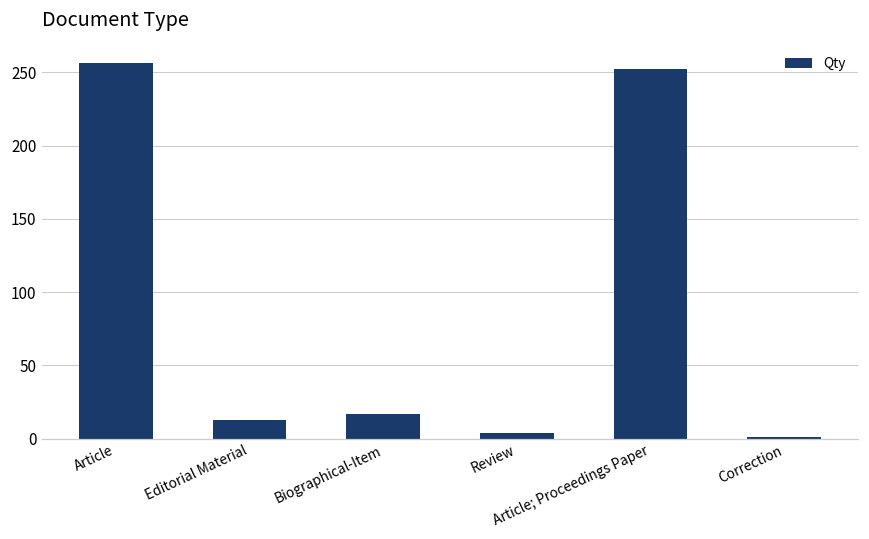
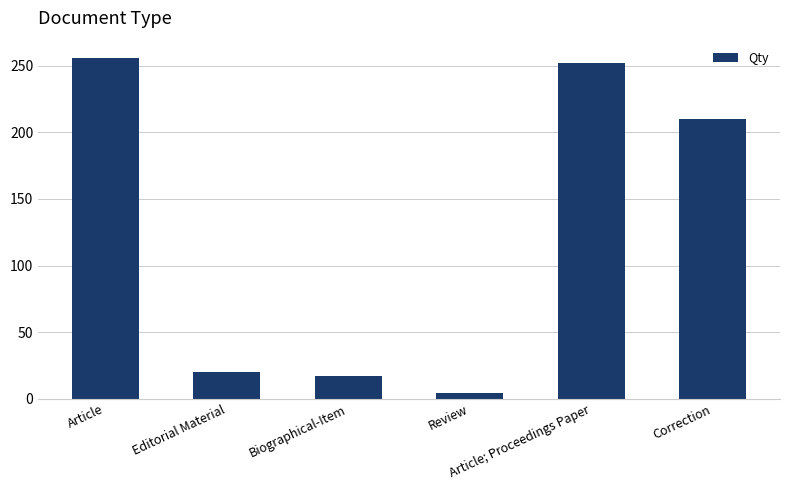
  {
    "Article": 256,
-   "Editorial Material": 13,
+   "Editorial Material": 20,
    "Biographical-Item": 17,
    "Review": 4,
    "Article; Proceedings Paper": 252,
-   "Correction": 1
+   "Correction": 210
  }
